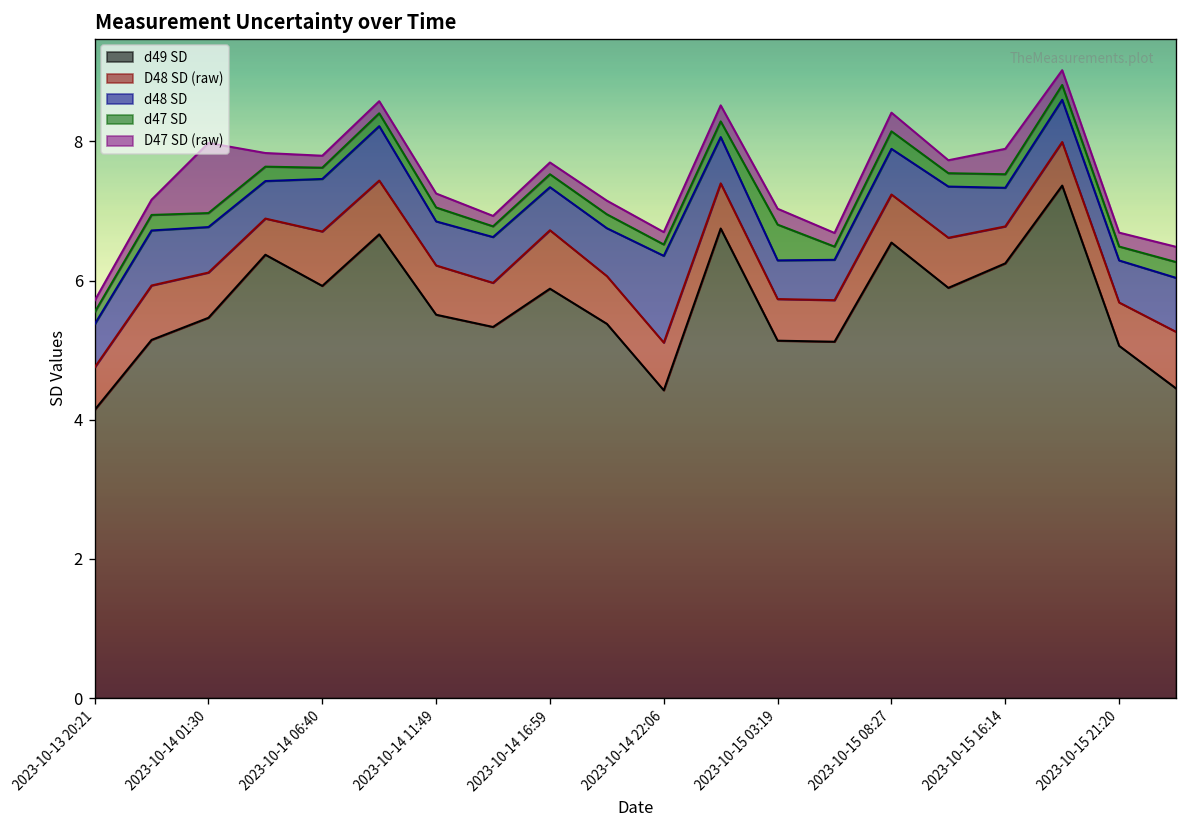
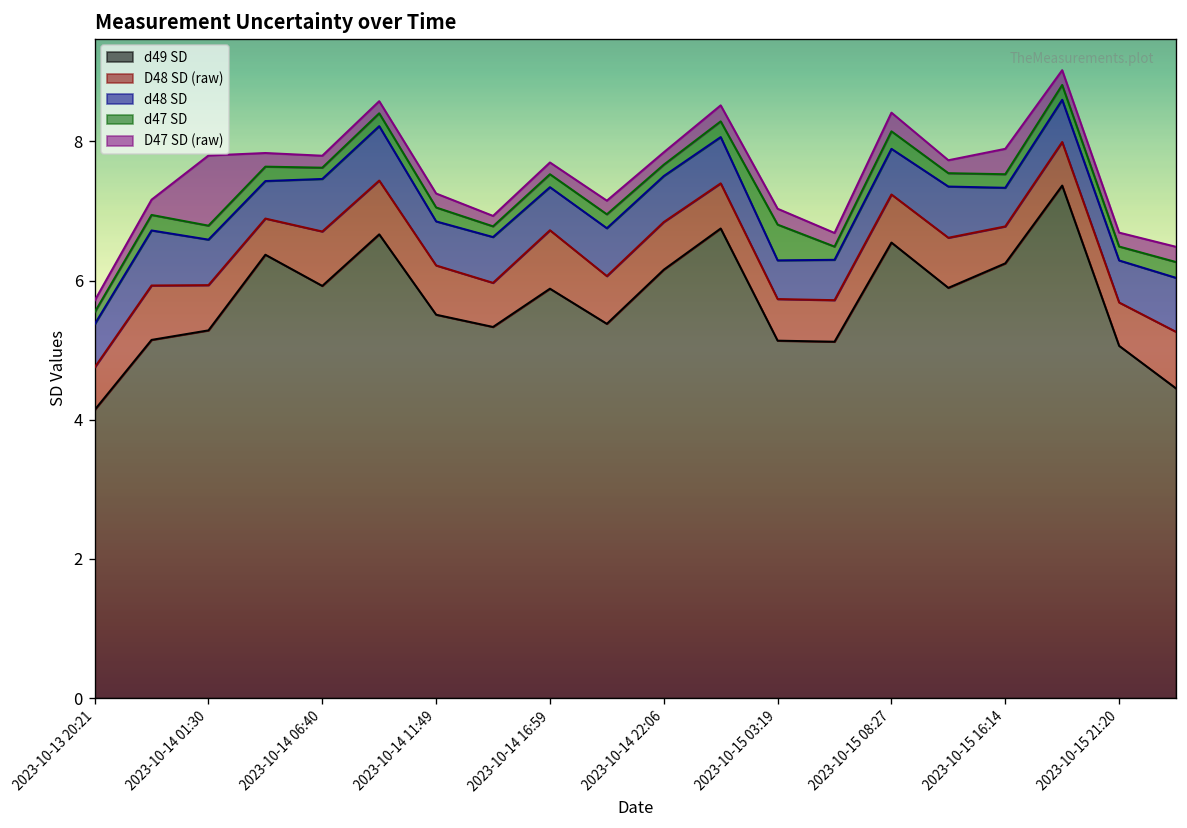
  {
    "d49 SD": {
      "2023-10-13 20:21": 4.1,
-     "2023-10-14 01:30": 5.5,
+     "2023-10-14 01:30": 5.3,
      "2023-10-14 06:40": 5.9,
      "2023-10-14 11:49": 5.5,
      "2023-10-14 16:59": 5.9,
-     "2023-10-14 22:06": 4.4,
+     "2023-10-14 22:06": 6.2,
      "2023-10-15 03:19": 5.1,
      "2023-10-15 08:27": 6.5,
      "2023-10-15 16:14": 6.2,
      "2023-10-15 21:20": 5.1
    },
    "D48 SD (raw)": {
      "2023-10-13 20:21": 0.6,
      "2023-10-14 01:30": 0.7,
      "2023-10-14 06:40": 0.8,
      "2023-10-14 11:49": 0.7,
      "2023-10-14 16:59": 0.8,
      "2023-10-14 22:06": 0.7,
      "2023-10-15 03:19": 0.6,
      "2023-10-15 08:27": 0.7,
      "2023-10-15 16:14": 0.5,
      "2023-10-15 21:20": 0.6
    },
    "d48 SD": {
      "2023-10-13 20:21": 0.6,
      "2023-10-14 01:30": 0.7,
      "2023-10-14 06:40": 0.8,
      "2023-10-14 11:49": 0.6,
      "2023-10-14 16:59": 0.6,
-     "2023-10-14 22:06": 1.2,
+     "2023-10-14 22:06": 0.7,
      "2023-10-15 03:19": 0.6,
      "2023-10-15 08:27": 0.7,
      "2023-10-15 16:14": 0.6,
      "2023-10-15 21:20": 0.6
    },
    "d47 SD": {
      "2023-10-13 20:21": 0.2,
      "2023-10-14 01:30": 0.2,
      "2023-10-14 06:40": 0.2,
      "2023-10-14 11:49": 0.2,
      "2023-10-14 16:59": 0.2,
      "2023-10-14 22:06": 0.2,
      "2023-10-15 03:19": 0.5,
      "2023-10-15 08:27": 0.3,
      "2023-10-15 16:14": 0.2,
      "2023-10-15 21:20": 0.2
    },
    "D47 SD (raw)": {
      "2023-10-13 20:21": 0.2,
      "2023-10-14 06:40": 0.2,
      "2023-10-14 11:49": 0.2,
      "2023-10-14 16:59": 0.2,
      "2023-10-14 22:06": 0.2,
      "2023-10-15 03:19": 0.2,
      "2023-10-15 08:27": 0.3,
      "2023-10-15 16:14": 0.4,
      "2023-10-15 21:20": 0.2
    }
  }
